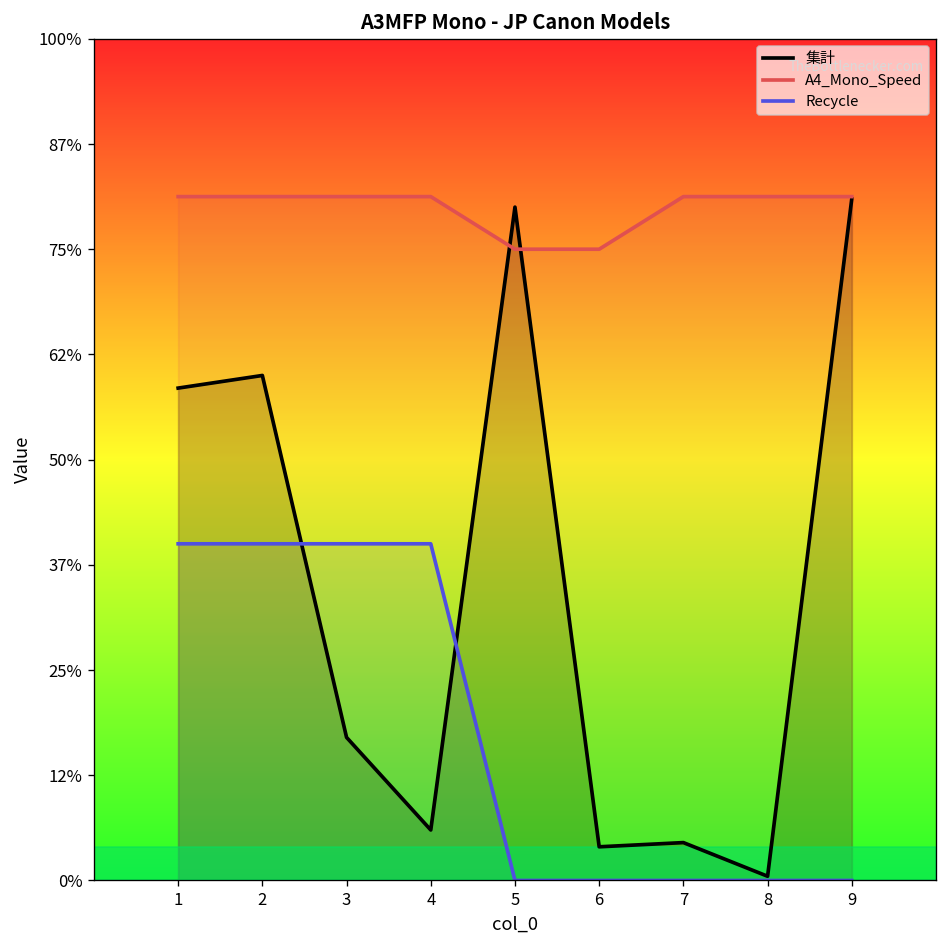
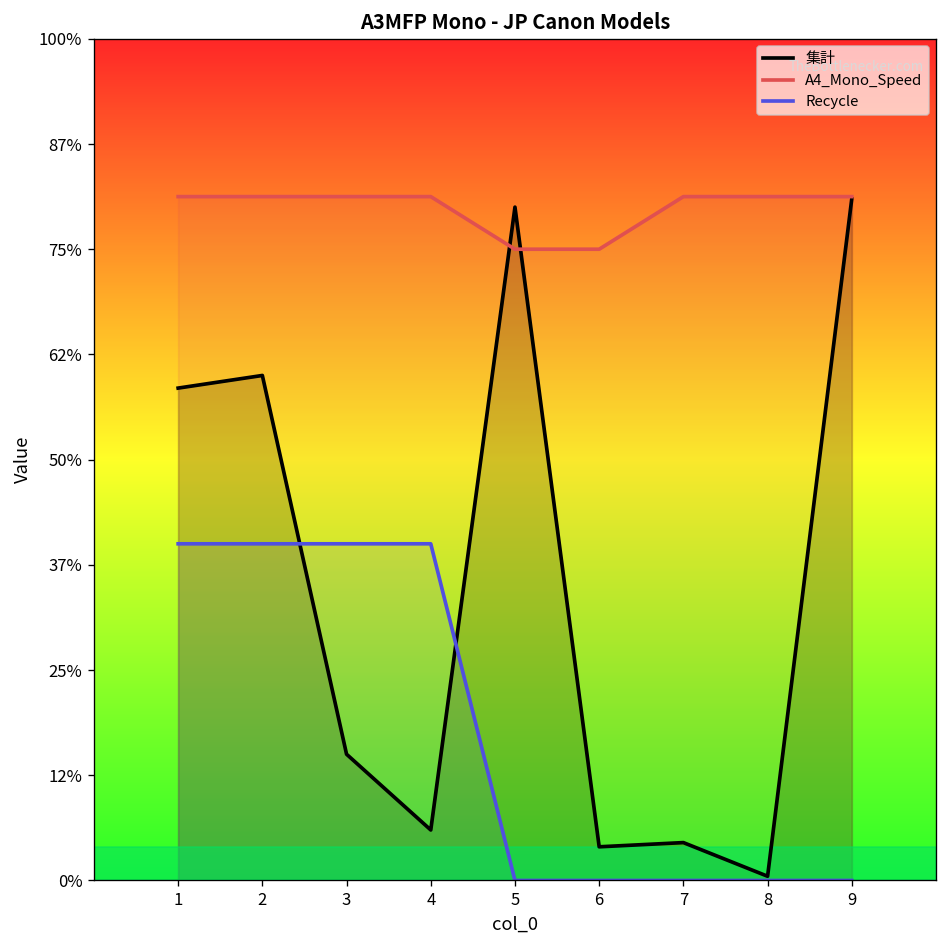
  {
    "集計": {
      "1": "59%",
      "2": "60%",
-     "3": "17%",
+     "3": "15%",
      "4": "6%",
      "5": "80%",
      "7": "5%"
    },
    "A4_Mono_Speed": {
      "1": "81%",
      "2": "81%",
      "3": "81%",
      "4": "81%",
      "5": "75%",
      "6": "75%",
      "7": "81%",
      "8": "81%"
    },
    "Recycle": {
      "1": "40%",
      "2": "40%",
      "3": "40%",
      "4": "40%"
    }
  }
